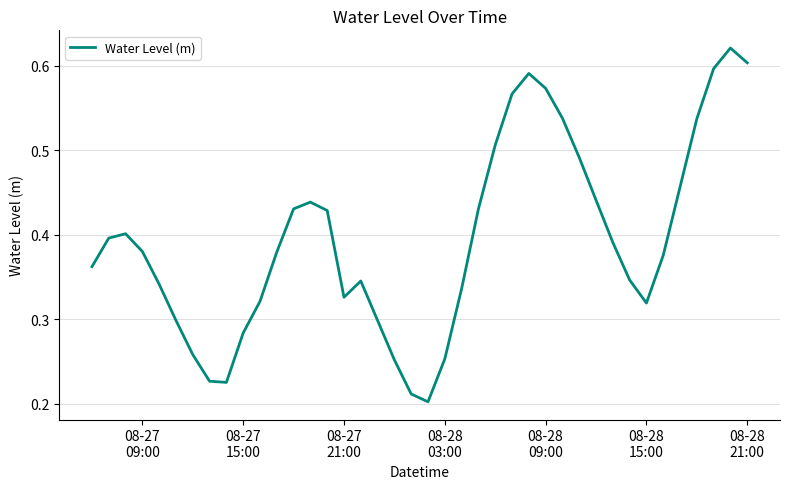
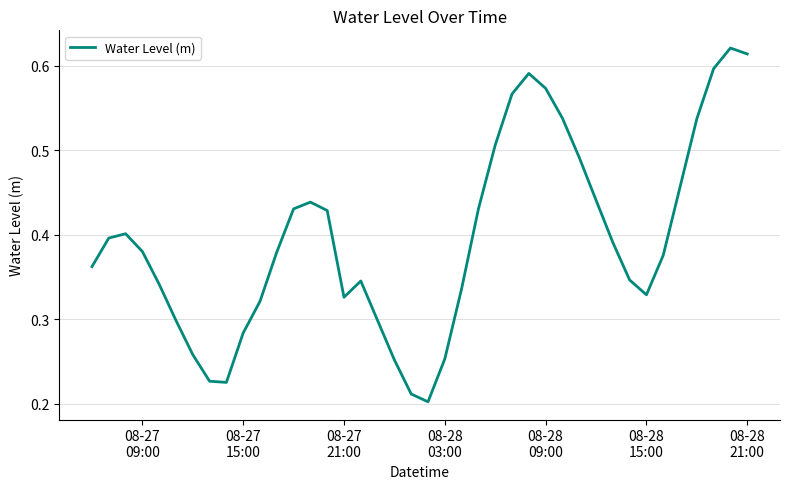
  {
    "08-27 09:00": 0.38,
    "08-27 15:00": 0.28,
    "08-27 21:00": 0.33,
    "08-28 03:00": 0.25,
    "08-28 09:00": 0.57,
-   "08-28 15:00": 0.32,
-   "08-28 21:00": 0.60
+   "08-28 15:00": 0.33,
+   "08-28 21:00": 0.61
  }
